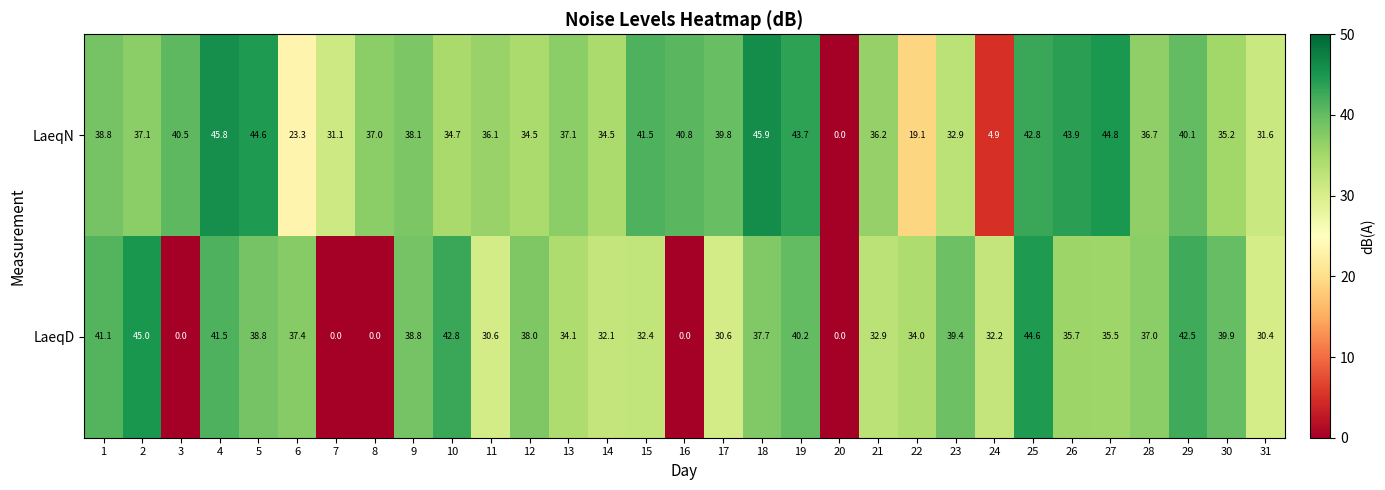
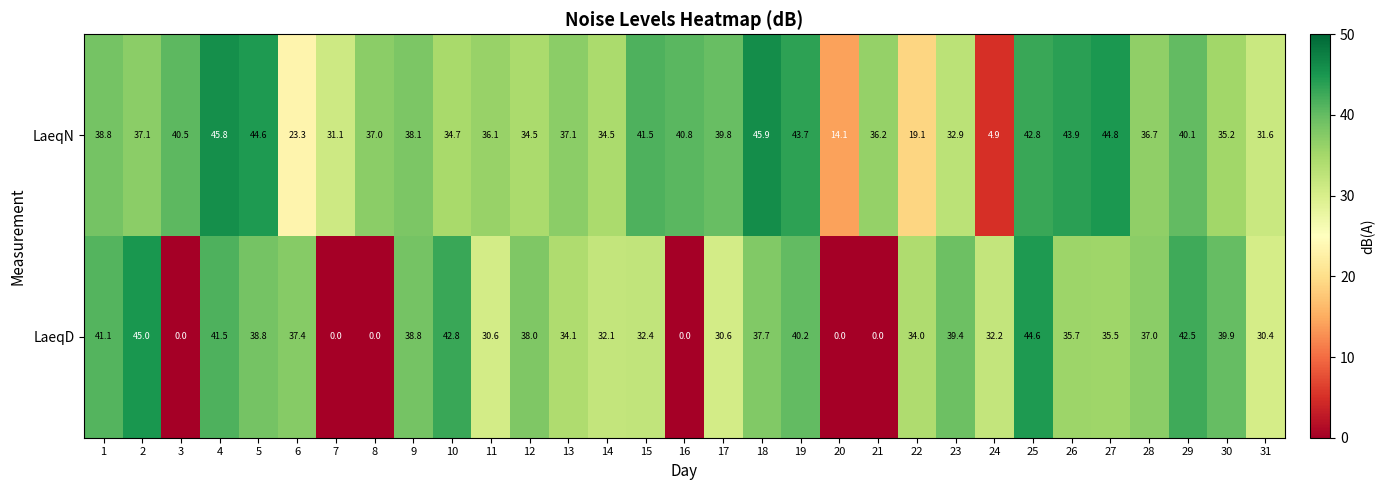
  {
    "LaeqN": {
      "1": 38.8,
      "2": 37.1,
      "3": 40.5,
      "4": 45.8,
      "5": 44.6,
      "6": 23.3,
      "7": 31.1,
      "8": 37.0,
      "9": 38.1,
      "10": 34.7,
      "11": 36.1,
      "12": 34.5,
      "13": 37.1,
      "14": 34.5,
      "15": 41.5,
      "16": 40.8,
      "17": 39.8,
      "18": 45.9,
      "19": 43.7,
-     "20": 0.0,
+     "20": 14.1,
      "21": 36.2,
      "22": 19.1,
      "23": 32.9,
      "24": 4.9,
      "25": 42.8,
      "26": 43.9,
      "27": 44.8,
      "28": 36.7,
      "29": 40.1,
      "30": 35.2,
      "31": 31.6
    },
    "LaeqD": {
      "1": 41.1,
      "2": 45.0,
      "3": 0.0,
      "4": 41.5,
      "5": 38.8,
      "6": 37.4,
      "7": 0.0,
      "8": 0.0,
      "9": 38.8,
      "10": 42.8,
      "11": 30.6,
      "12": 38.0,
      "13": 34.1,
      "14": 32.1,
      "15": 32.4,
      "16": 0.0,
      "17": 30.6,
      "18": 37.7,
      "19": 40.2,
      "20": 0.0,
-     "21": 32.9,
+     "21": 0.0,
      "22": 34.0,
      "23": 39.4,
      "24": 32.2,
      "25": 44.6,
      "26": 35.7,
      "27": 35.5,
      "28": 37.0,
      "29": 42.5,
      "30": 39.9,
      "31": 30.4
    }
  }
